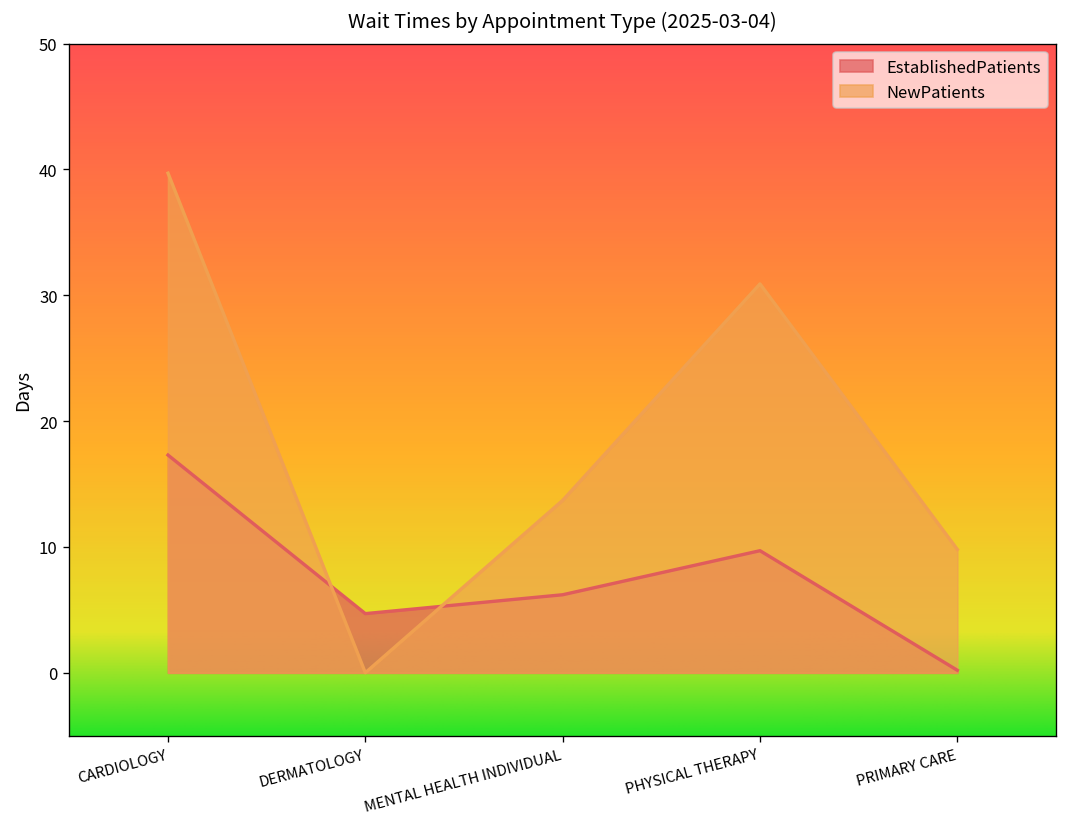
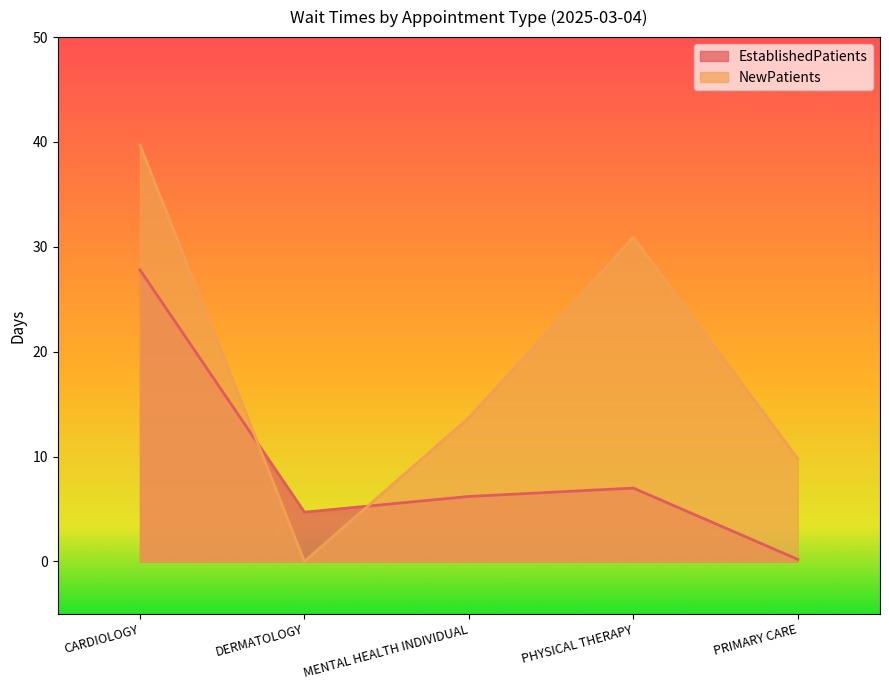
  {
    "EstablishedPatients": {
-     "CARDIOLOGY": 17.3,
+     "CARDIOLOGY": 27.8,
      "DERMATOLOGY": 4.7,
      "MENTAL HEALTH INDIVIDUAL": 6.2,
-     "PHYSICAL THERAPY": 9.7,
+     "PHYSICAL THERAPY": 7.0,
      "PRIMARY CARE": 0.2
    },
    "NewPatients": {
      "CARDIOLOGY": 39.7,
      "DERMATOLOGY": 0.0,
      "MENTAL HEALTH INDIVIDUAL": 13.7,
      "PHYSICAL THERAPY": 30.9,
      "PRIMARY CARE": 9.8
    }
  }
